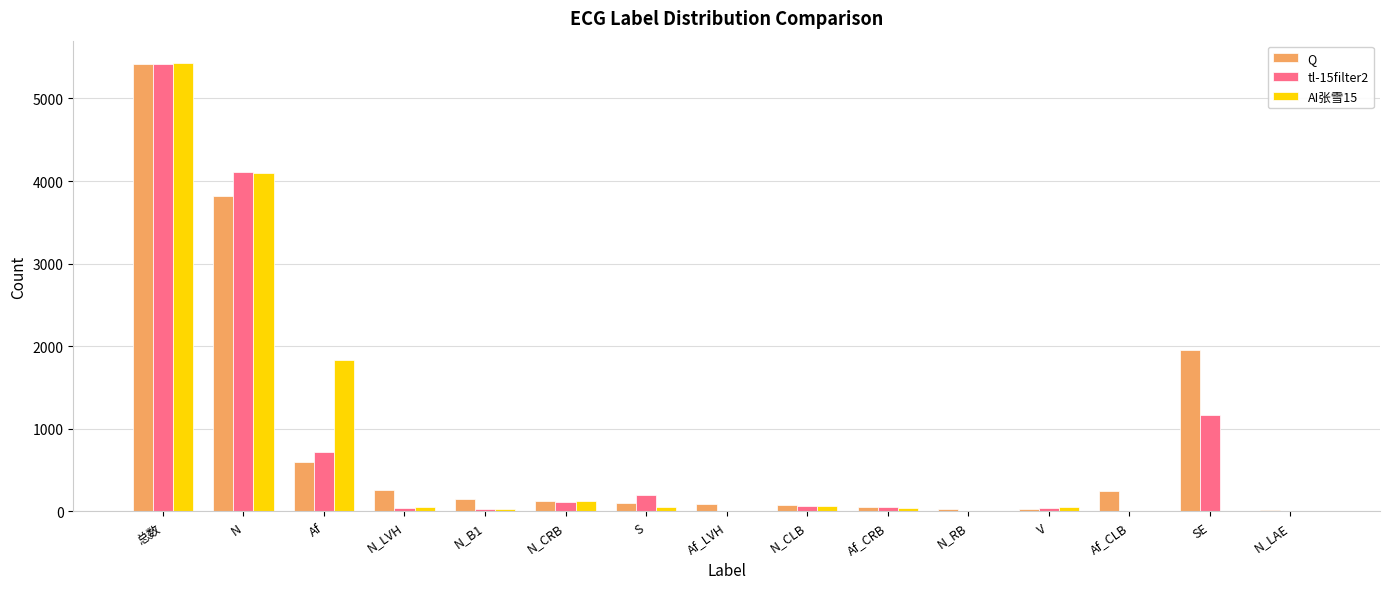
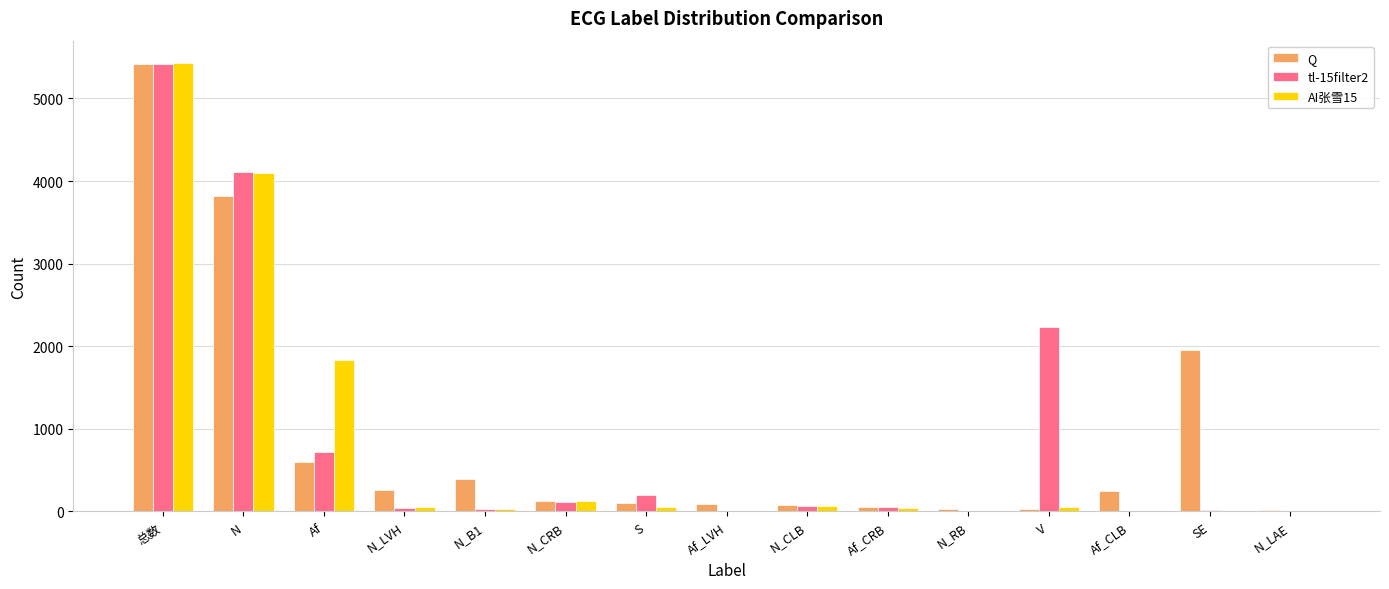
  {
    "Q": {
      "总数": 5400,
      "N": 3800,
      "Af": 600,
      "N_LVH": 300,
-     "N_B1": 100,
+     "N_B1": 400,
      "N_CRB": 100,
      "S": 100,
      "Af_LVH": 100,
      "N_CLB": 100,
      "Af_CRB": 100,
      "N_RB": 0,
      "V": 0,
      "Af_CLB": 300,
      "SE": 2000
    },
    "tl-15filter2": {
      "总数": 5400,
      "N": 4100,
      "Af": 700,
      "N_LVH": 0,
      "N_B1": 0,
      "N_CRB": 100,
      "S": 200,
      "Af_LVH": 0,
      "N_CLB": 100,
      "Af_CRB": 100,
      "N_RB": 0,
-     "V": 0,
+     "V": 2200,
      "Af_CLB": 0,
-     "SE": 1200,
+     "SE": 0,
      "N_LAE": 0
    },
    "AI张雪15": {
      "总数": 5400,
      "N": 4100,
      "Af": 1800,
      "N_LVH": 100,
      "N_CRB": 100,
      "S": 0,
      "Af_LVH": 0,
      "N_CLB": 100,
      "Af_CRB": 0,
      "N_RB": 0,
      "V": 100,
      "Af_CLB": 0,
      "N_LAE": 0
    }
  }
